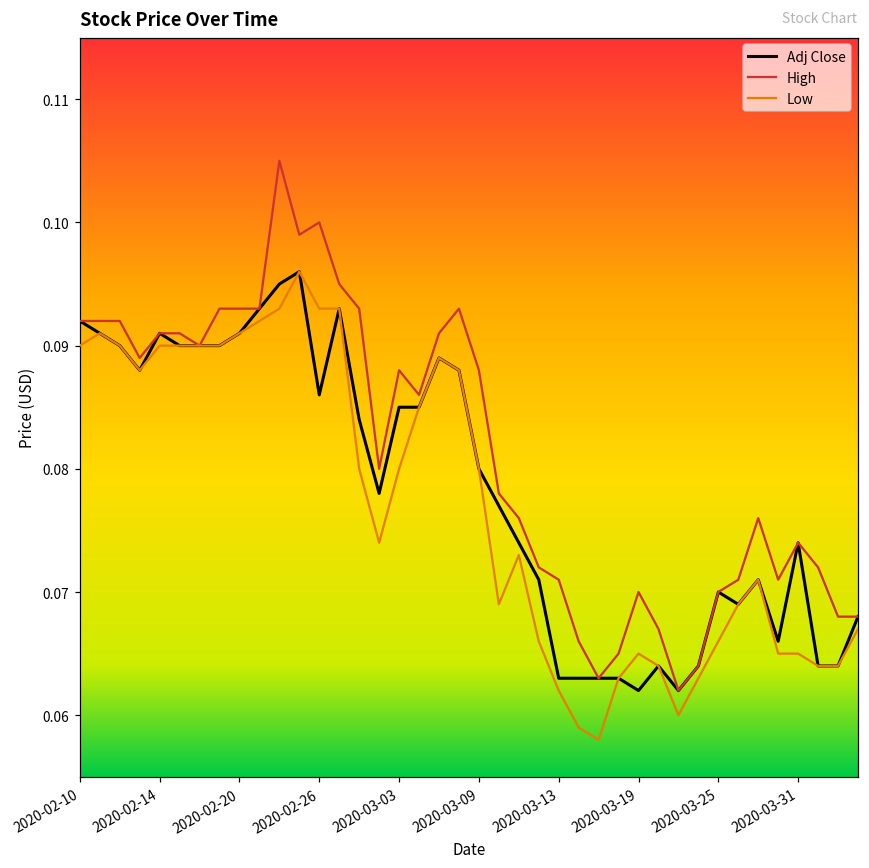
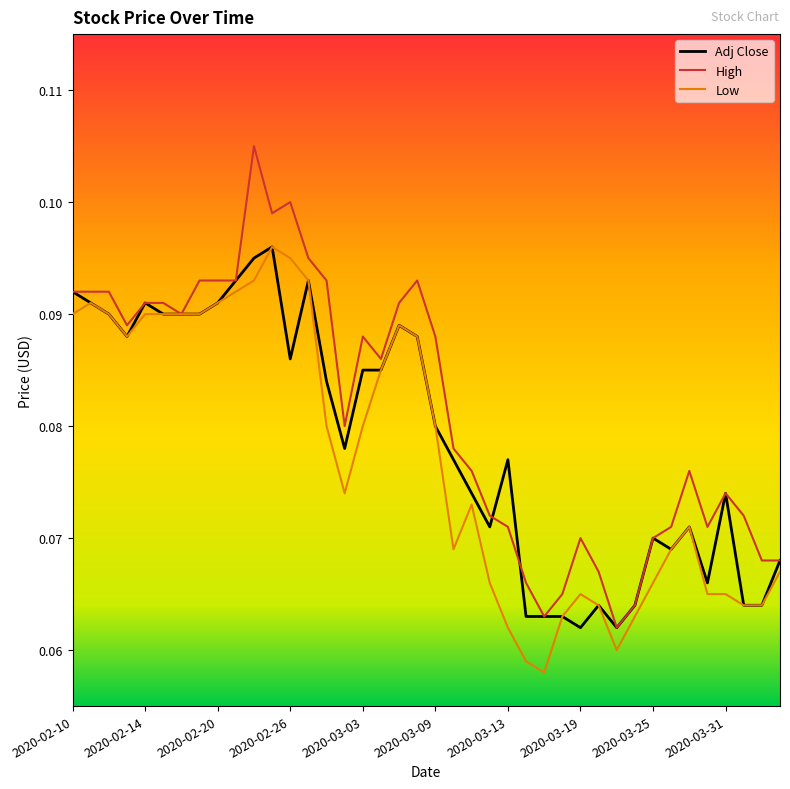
  {
    "Adj Close": {
      "2020-02-26": 0.086,
      "2020-03-03": 0.085,
-     "2020-03-13": 0.063,
+     "2020-03-13": 0.077,
      "2020-03-19": 0.062
    },
    "High": {
      "2020-02-20": 0.093,
      "2020-02-26": 0.100,
      "2020-03-03": 0.088,
      "2020-03-09": 0.088,
      "2020-03-13": 0.071,
      "2020-03-19": 0.070
    },
    "Low": {
      "2020-02-10": 0.090,
      "2020-02-14": 0.090,
-     "2020-02-26": 0.093,
+     "2020-02-26": 0.095,
      "2020-03-03": 0.080,
      "2020-03-13": 0.062,
      "2020-03-19": 0.065,
      "2020-03-25": 0.066,
      "2020-03-31": 0.065
    }
  }
